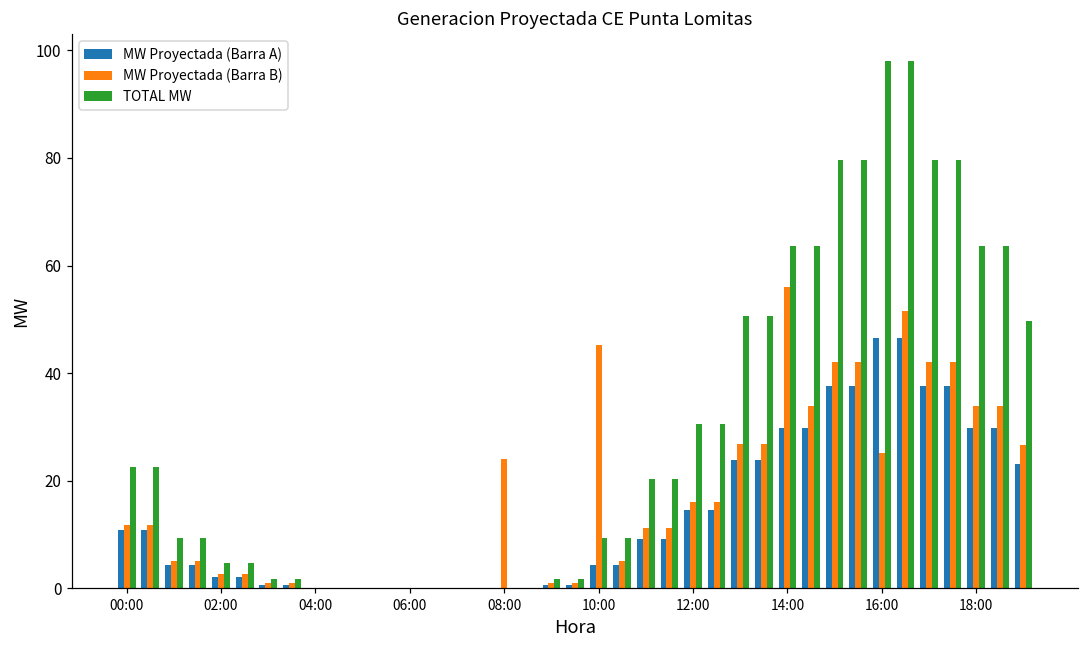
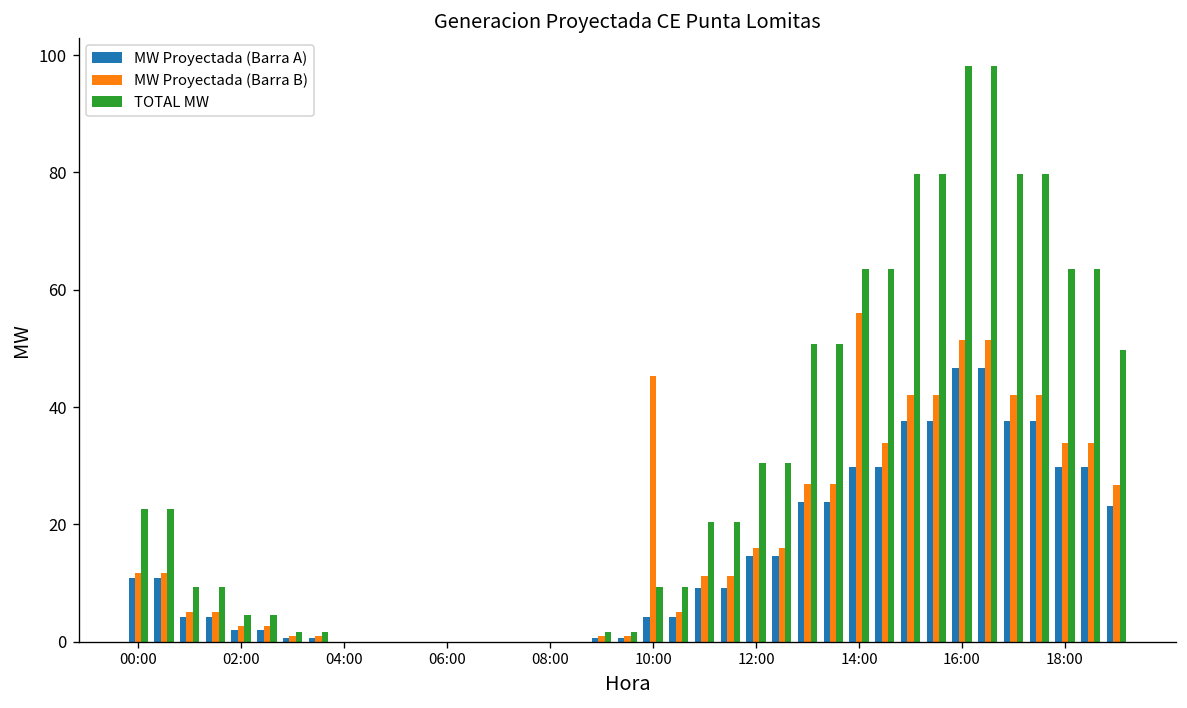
  {
    "MW Proyectada (Barra B)": {
      "00:00": 12,
      "02:00": 3,
      "04:00": 0,
      "06:00": 0,
-     "08:00": 24,
+     "08:00": 0,
      "10:00": 45,
      "12:00": 16,
      "14:00": 56,
-     "16:00": 25,
+     "16:00": 51,
      "18:00": 34
    }
  }
